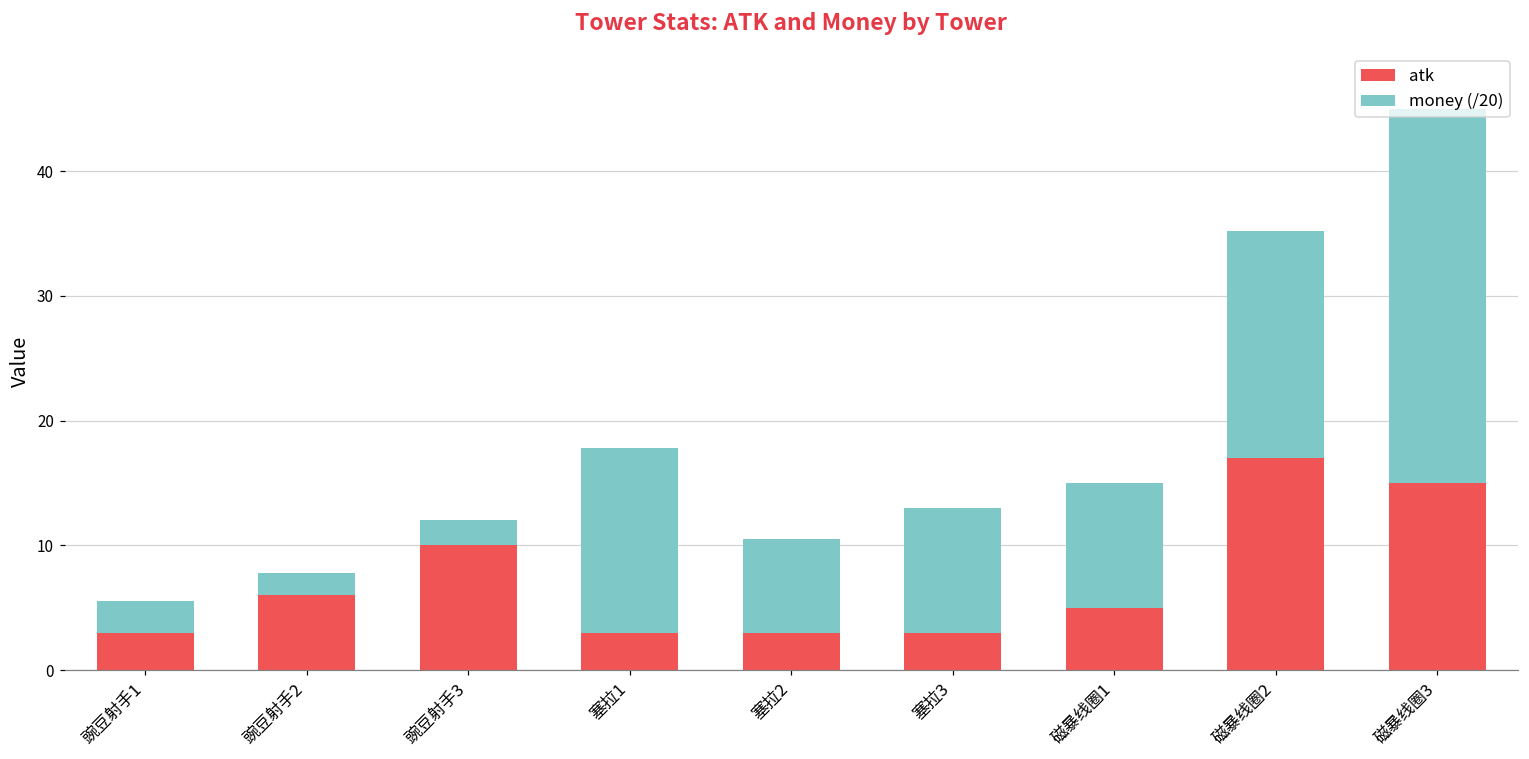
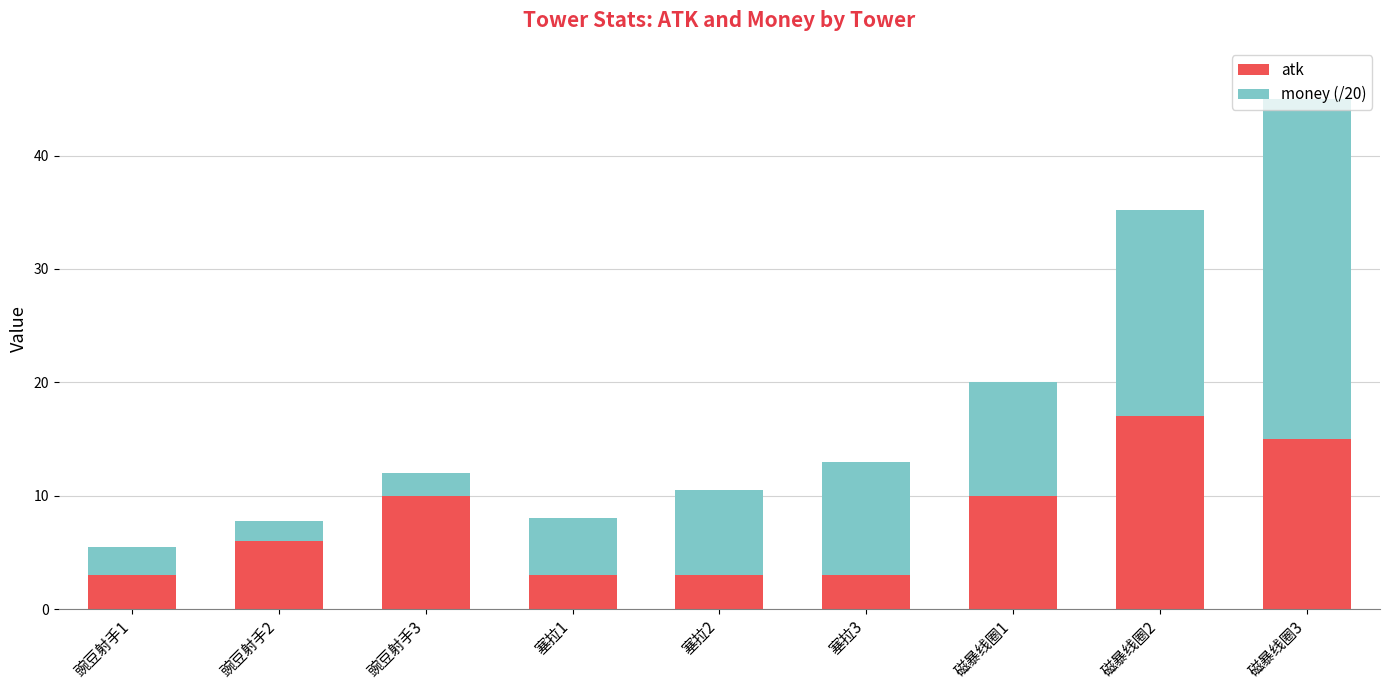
  {
    "atk": {
      "豌豆射手1": 3,
      "豌豆射手2": 6,
      "豌豆射手3": 10,
      "塞拉1": 3,
      "塞拉2": 3,
      "塞拉3": 3,
-     "磁暴线圈1": 5,
+     "磁暴线圈1": 10,
      "磁暴线圈2": 17,
      "磁暴线圈3": 15
    },
    "money (/20)": {
      "豌豆射手1": 2.5,
      "豌豆射手2": 1.8,
      "豌豆射手3": 2.0,
-     "塞拉1": 14.8,
+     "塞拉1": 5.0,
      "塞拉2": 7.5,
      "塞拉3": 10.0,
      "磁暴线圈1": 10.0,
      "磁暴线圈2": 18.2
    }
  }
